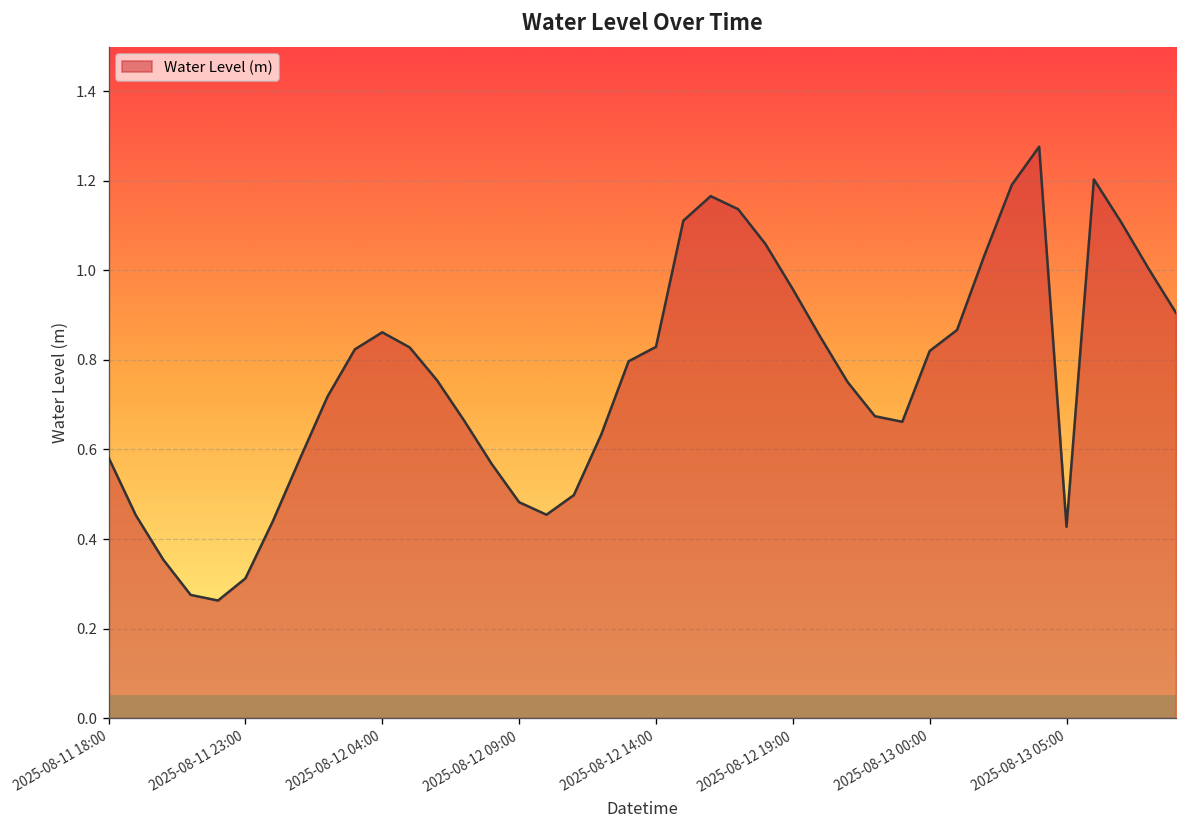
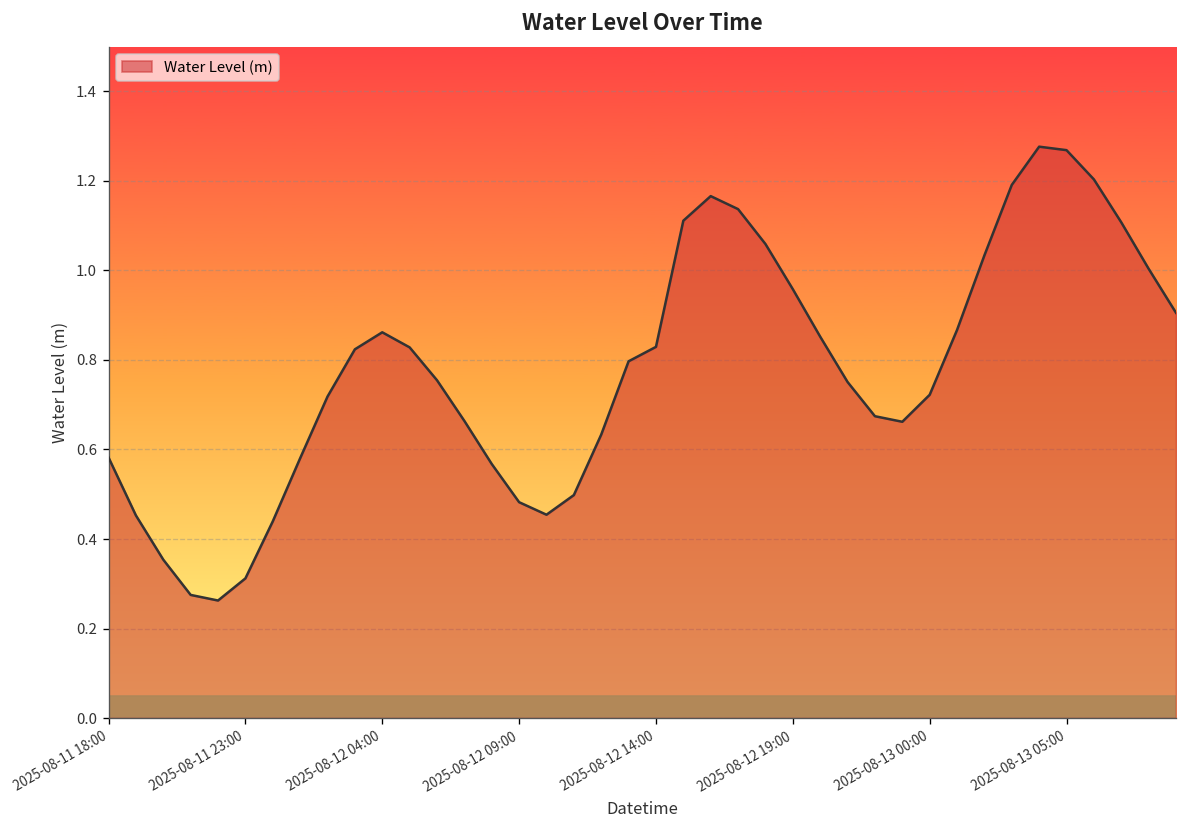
  {
    "2025-08-11 18:00": 0.58,
    "2025-08-11 23:00": 0.31,
    "2025-08-12 04:00": 0.86,
    "2025-08-12 09:00": 0.48,
    "2025-08-12 14:00": 0.83,
    "2025-08-12 19:00": 0.96,
-   "2025-08-13 00:00": 0.82,
-   "2025-08-13 05:00": 0.43
+   "2025-08-13 00:00": 0.72,
+   "2025-08-13 05:00": 1.27
  }
